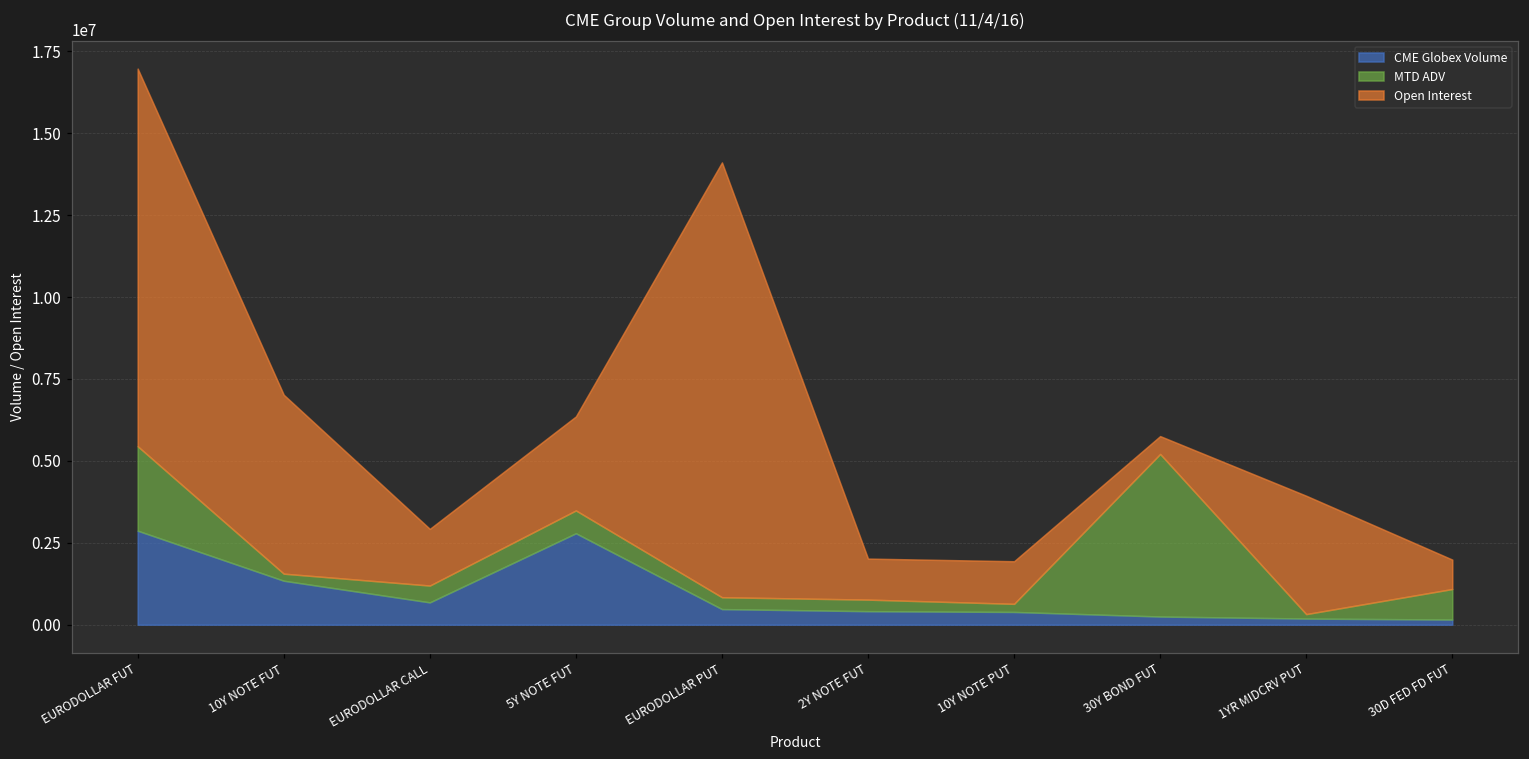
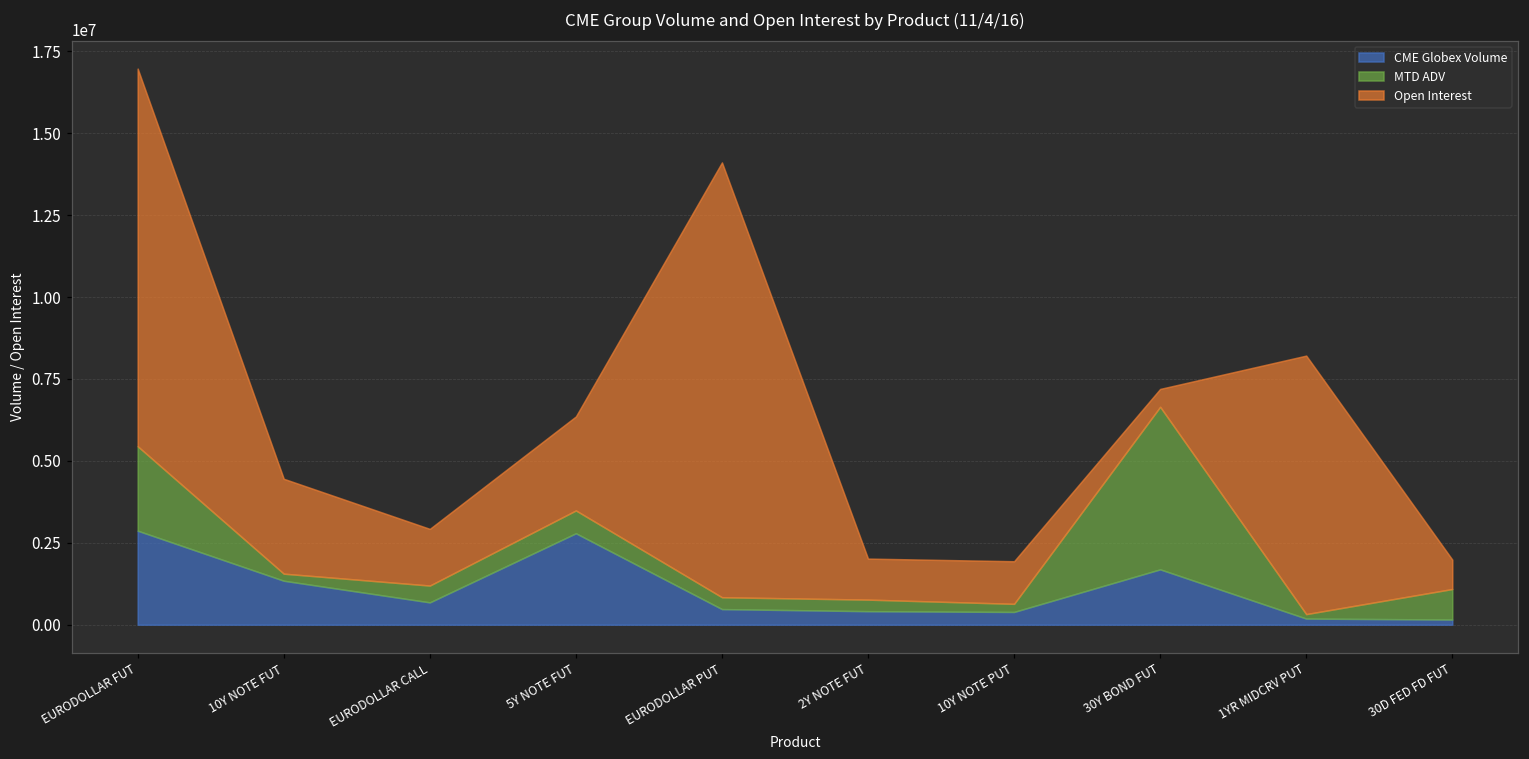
  {
    "CME Globex Volume": {
      "EURODOLLAR FUT": 2900000,
      "10Y NOTE FUT": 1300000,
      "EURODOLLAR CALL": 700000,
      "5Y NOTE FUT": 2800000,
      "EURODOLLAR PUT": 500000,
      "2Y NOTE FUT": 400000,
      "10Y NOTE PUT": 400000,
-     "30Y BOND FUT": 200000,
+     "30Y BOND FUT": 1700000,
      "1YR MIDCRV PUT": 200000,
      "30D FED FD FUT": 200000
    },
    "MTD ADV": {
      "EURODOLLAR FUT": 2600000,
      "10Y NOTE FUT": 200000,
      "EURODOLLAR CALL": 500000,
      "5Y NOTE FUT": 700000,
      "EURODOLLAR PUT": 400000,
      "2Y NOTE FUT": 400000,
      "10Y NOTE PUT": 200000,
      "30Y BOND FUT": 5000000,
      "1YR MIDCRV PUT": 100000,
      "30D FED FD FUT": 900000
    },
    "Open Interest": {
      "EURODOLLAR FUT": 11500000,
-     "10Y NOTE FUT": 5500000,
+     "10Y NOTE FUT": 2900000,
      "EURODOLLAR CALL": 1700000,
      "5Y NOTE FUT": 2900000,
      "EURODOLLAR PUT": 13300000,
      "2Y NOTE FUT": 1300000,
      "10Y NOTE PUT": 1300000,
      "30Y BOND FUT": 500000,
-     "1YR MIDCRV PUT": 3600000,
+     "1YR MIDCRV PUT": 7900000,
      "30D FED FD FUT": 900000
    }
  }
